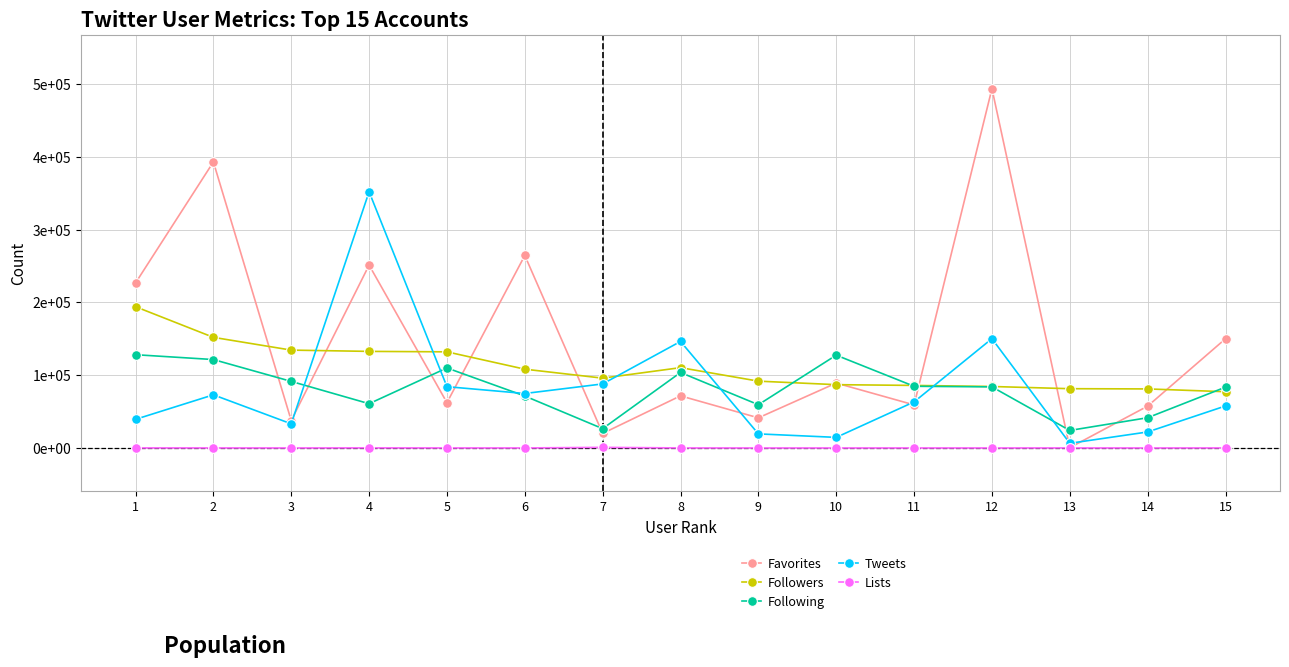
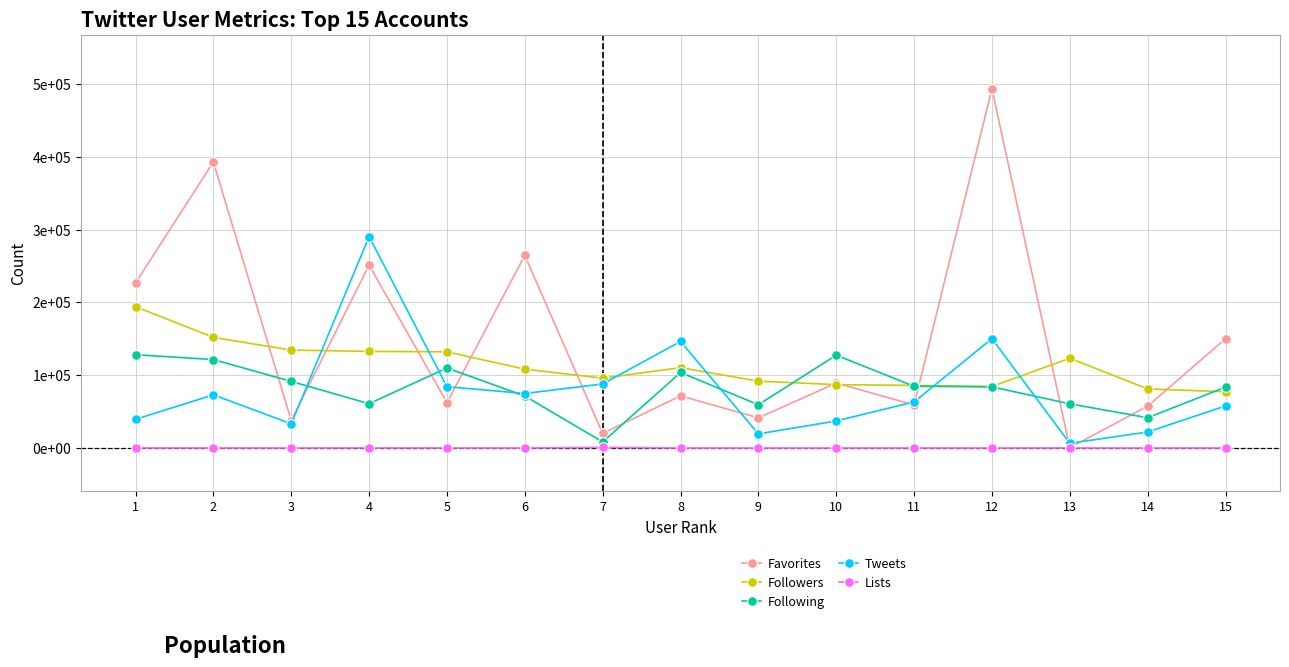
  {
    "Favorites": {
      "1": 230000,
      "2": 390000,
      "3": 40000,
      "4": 250000,
      "5": 60000,
      "6": 260000,
      "7": 20000,
      "8": 70000,
      "9": 40000,
      "11": 60000,
      "12": 490000,
      "14": 60000,
      "15": 150000
    },
    "Followers": {
      "1": 190000,
      "2": 150000,
      "3": 130000,
      "4": 130000,
      "5": 130000,
      "6": 110000,
      "7": 100000,
      "8": 110000,
      "9": 90000,
-     "13": 80000,
+     "13": 120000,
      "14": 80000,
      "15": 80000
    },
    "Following": {
      "1": 130000,
      "2": 120000,
      "3": 90000,
      "4": 60000,
      "5": 110000,
-     "7": 30000,
+     "7": 10000,
      "8": 100000,
      "9": 60000,
      "10": 130000,
-     "13": 20000,
+     "13": 60000,
      "14": 40000,
      "15": 80000
    },
    "Tweets": {
      "1": 40000,
      "2": 70000,
      "3": 30000,
-     "4": 350000,
+     "4": 290000,
      "5": 80000,
      "7": 90000,
      "8": 150000,
      "9": 20000,
-     "10": 10000,
+     "10": 40000,
      "11": 60000,
      "12": 150000,
      "13": 10000,
      "14": 20000,
      "15": 60000
    },
    "Lists": {
      "1": 0,
      "2": 0,
      "3": 0,
      "4": 0,
      "5": 0,
      "6": 0,
      "7": 0,
      "8": 0,
      "9": 0,
      "10": 0,
      "11": 0,
      "12": 0,
      "14": 0,
      "15": 0
    }
  }
